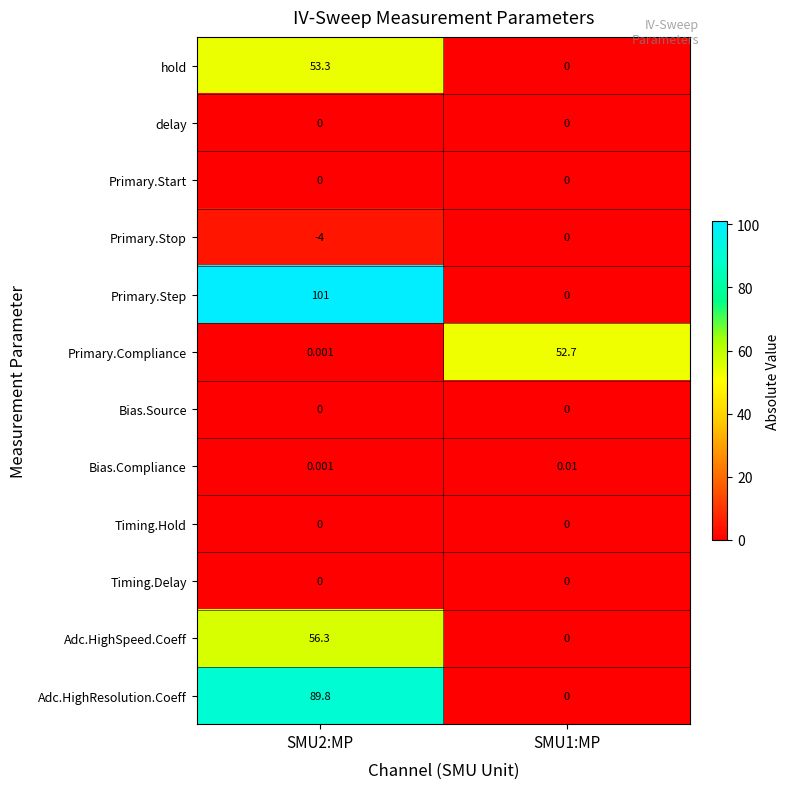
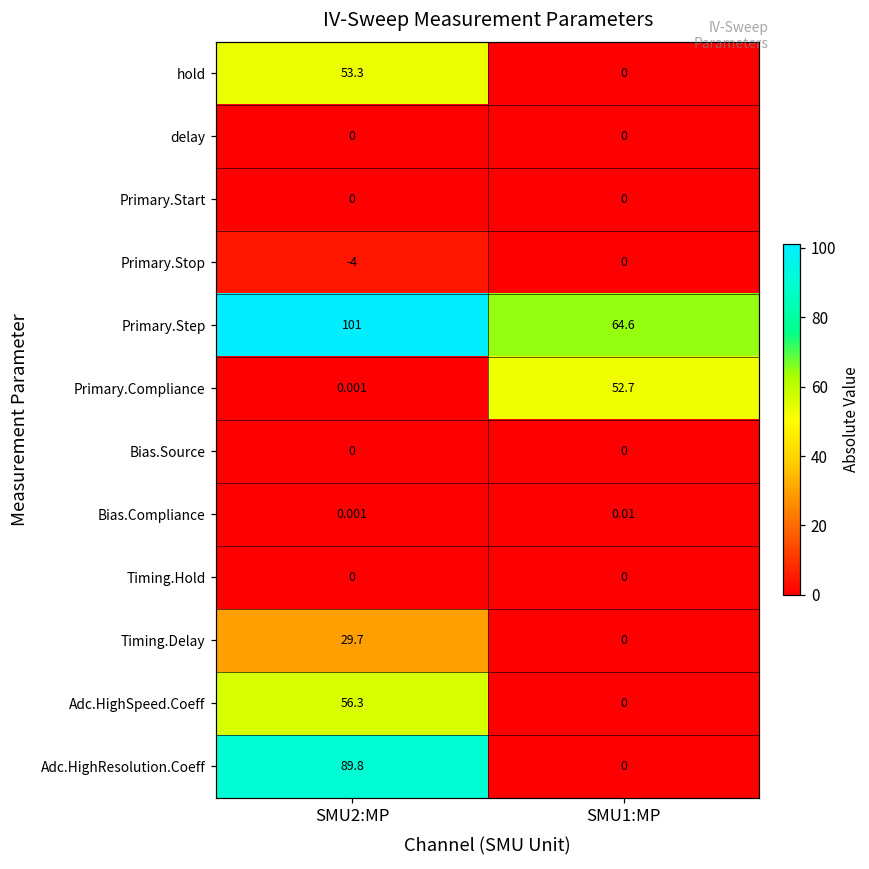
  {
    "hold": {
      "SMU2:MP": 53.3,
      "SMU1:MP": 0
    },
    "delay": {
      "SMU2:MP": 0,
      "SMU1:MP": 0
    },
    "Primary.Start": {
      "SMU2:MP": 0,
      "SMU1:MP": 0
    },
    "Primary.Stop": {
      "SMU2:MP": -4,
      "SMU1:MP": 0
    },
    "Primary.Step": {
      "SMU2:MP": 101,
-     "SMU1:MP": 0
+     "SMU1:MP": 64.6
    },
    "Primary.Compliance": {
      "SMU2:MP": 0.001,
      "SMU1:MP": 52.7
    },
    "Bias.Source": {
      "SMU2:MP": 0,
      "SMU1:MP": 0
    },
    "Bias.Compliance": {
      "SMU2:MP": 0.001,
      "SMU1:MP": 0.01
    },
    "Timing.Hold": {
      "SMU2:MP": 0,
      "SMU1:MP": 0
    },
    "Timing.Delay": {
-     "SMU2:MP": 0,
+     "SMU2:MP": 29.7,
      "SMU1:MP": 0
    },
    "Adc.HighSpeed.Coeff": {
      "SMU2:MP": 56.3,
      "SMU1:MP": 0
    },
    "Adc.HighResolution.Coeff": {
      "SMU2:MP": 89.8,
      "SMU1:MP": 0
    }
  }
